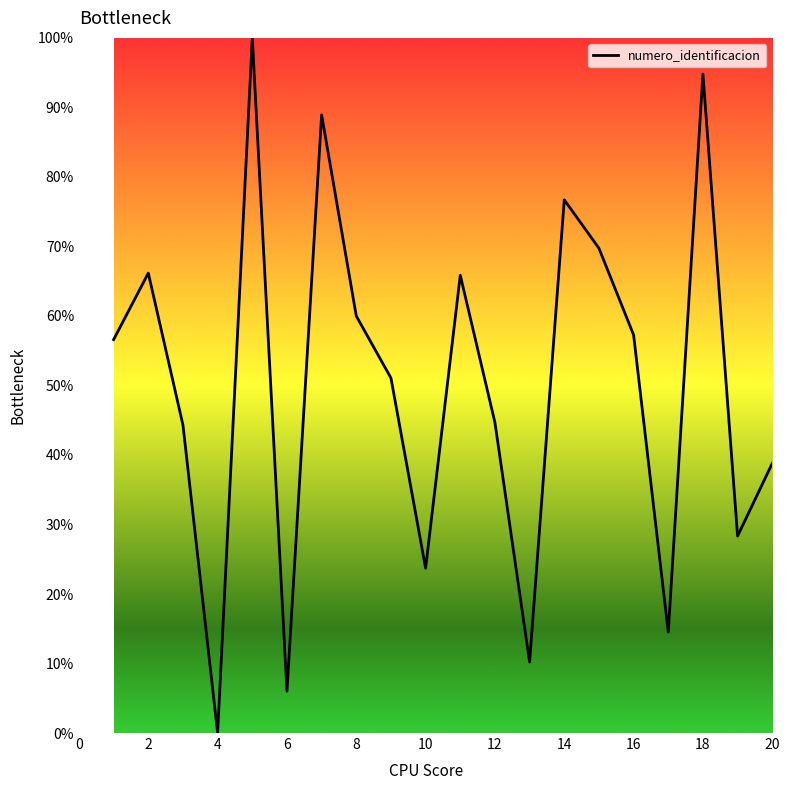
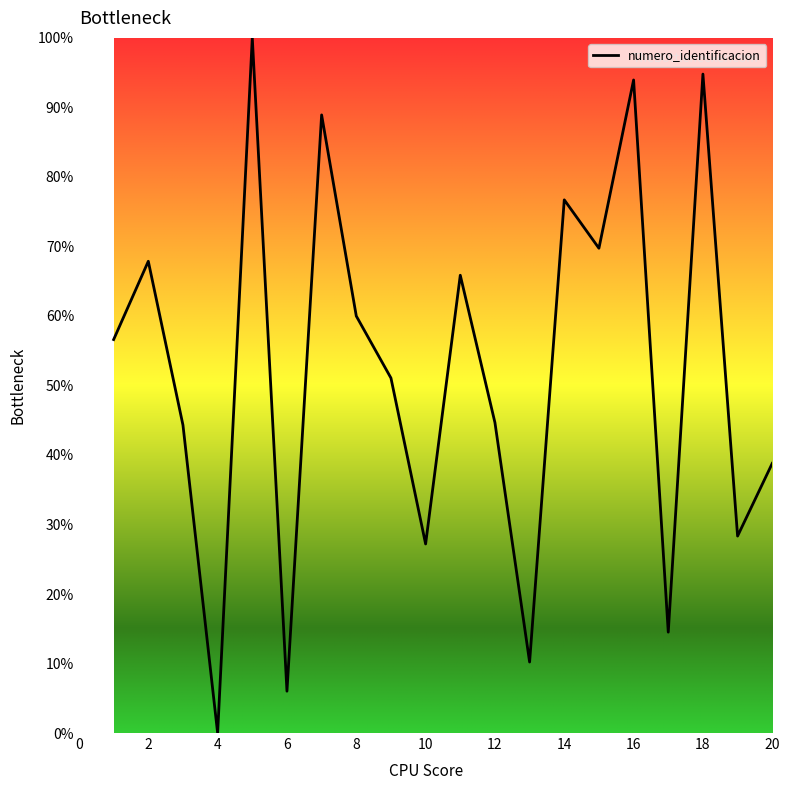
  {
-   "2": "66%",
+   "2": "68%",
    "4": "0%",
    "6": "6%",
    "8": "60%",
-   "10": "24%",
+   "10": "27%",
    "12": "45%",
    "14": "77%",
-   "16": "57%",
+   "16": "94%",
    "18": "95%",
    "20": "39%"
  }
